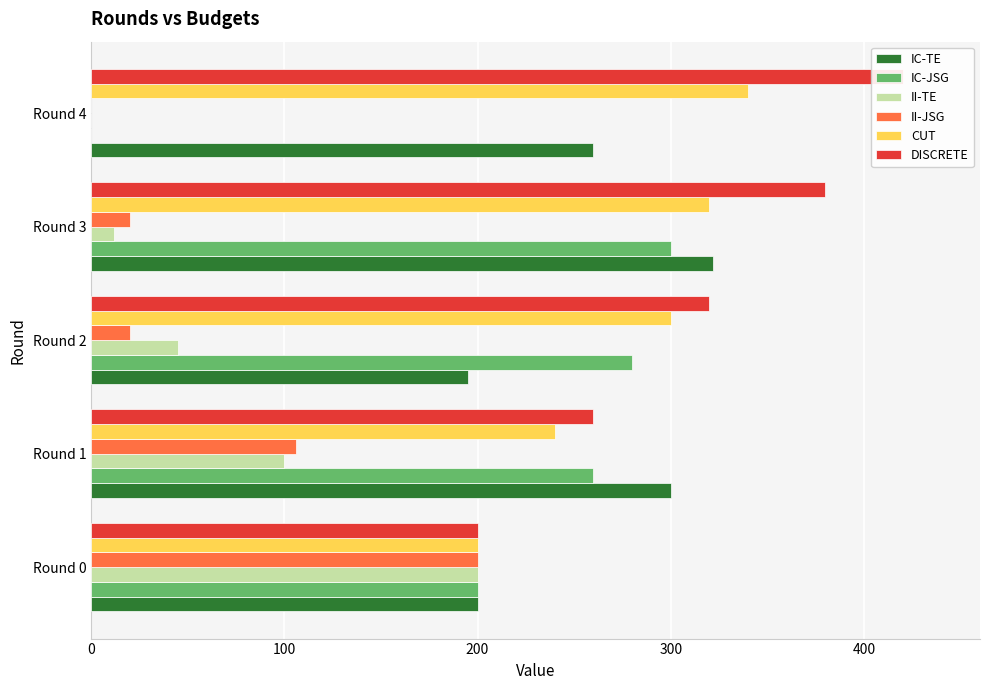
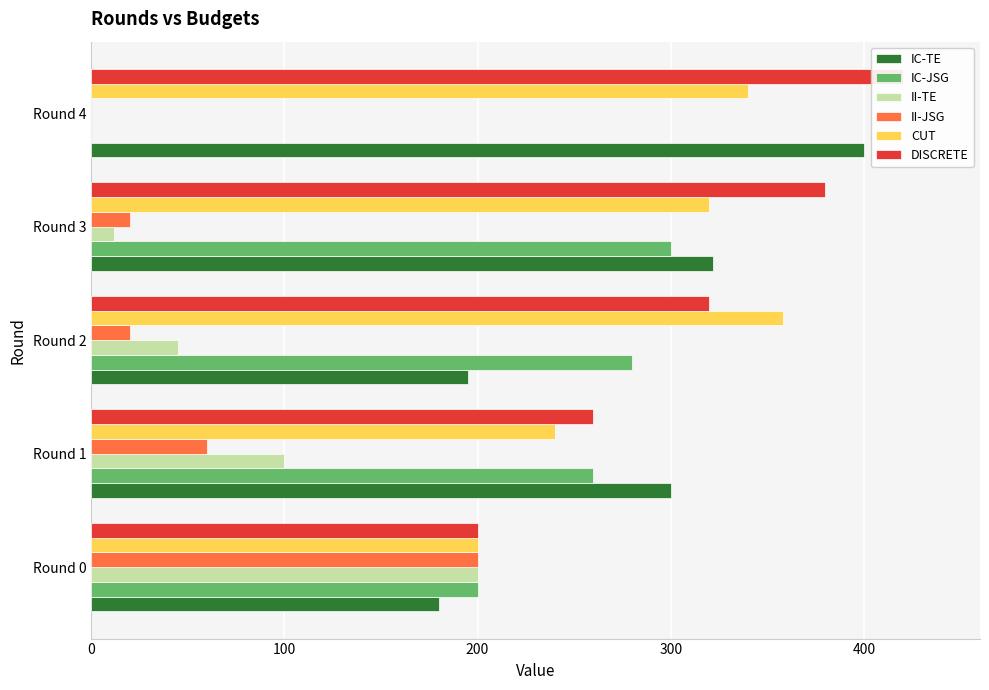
  {
    "IC-TE": {
-     "Round 4": 260,
+     "Round 4": 400,
      "Round 3": 322,
      "Round 2": 195,
      "Round 1": 300,
-     "Round 0": 200
+     "Round 0": 180
    },
    "IC-JSG": {
      "Round 4": 0,
      "Round 3": 300,
      "Round 2": 280,
      "Round 1": 260,
      "Round 0": 200
    },
    "II-TE": {
      "Round 4": 0,
      "Round 3": 12,
      "Round 2": 45,
      "Round 1": 100,
      "Round 0": 200
    },
    "II-JSG": {
      "Round 4": 0,
      "Round 3": 20,
      "Round 2": 20,
-     "Round 1": 106,
+     "Round 1": 60,
      "Round 0": 200
    },
    "CUT": {
      "Round 4": 340,
      "Round 3": 320,
-     "Round 2": 300,
+     "Round 2": 358,
      "Round 1": 240,
      "Round 0": 200
    },
    "DISCRETE": {
      "Round 3": 380,
      "Round 2": 320,
      "Round 1": 260,
      "Round 0": 200
    }
  }
